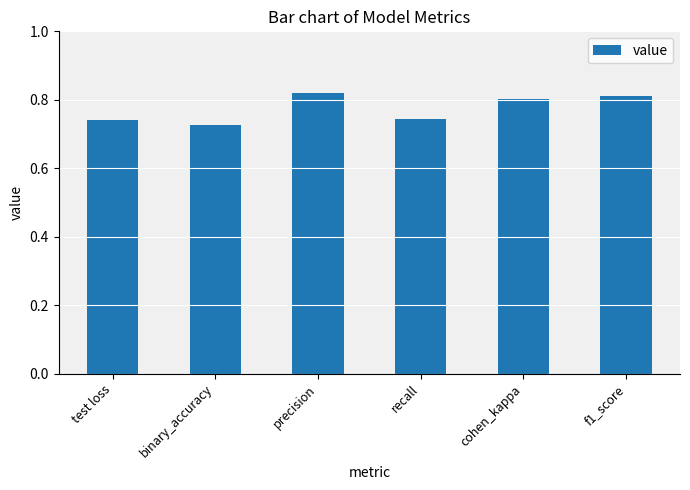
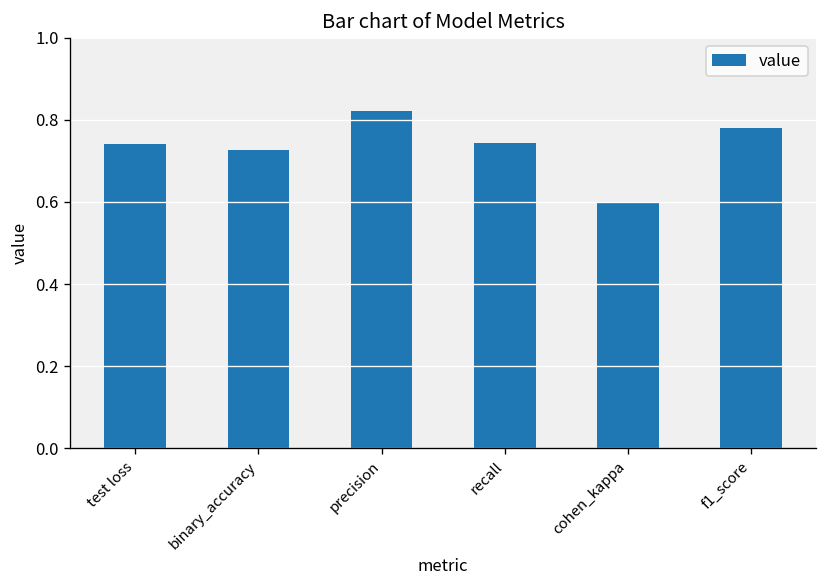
  {
    "test loss": 0.74,
    "binary_accuracy": 0.73,
    "precision": 0.82,
    "recall": 0.74,
-   "cohen_kappa": 0.80,
-   "f1_score": 0.81
+   "cohen_kappa": 0.60,
+   "f1_score": 0.78
  }
